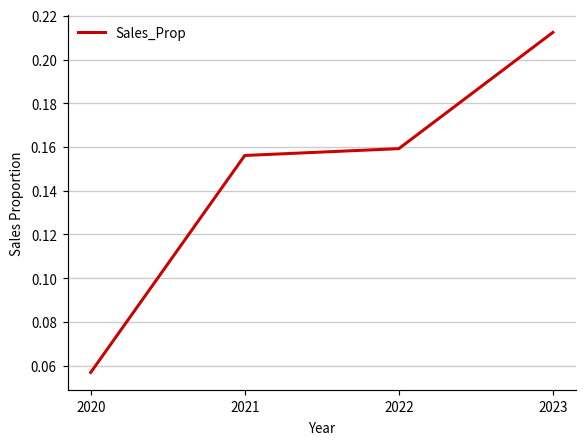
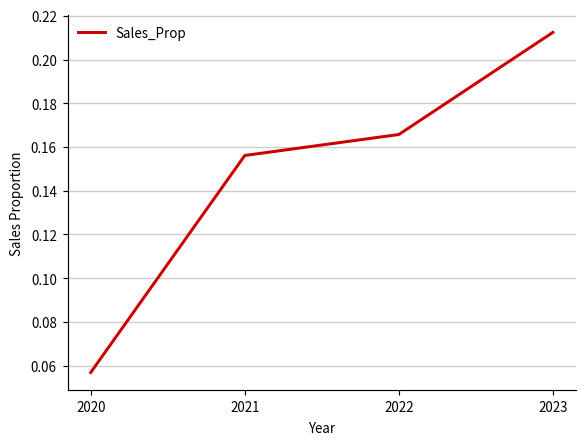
  {
    "2020": 0.057,
    "2021": 0.156,
-   "2022": 0.159,
+   "2022": 0.166,
    "2023": 0.212
  }
